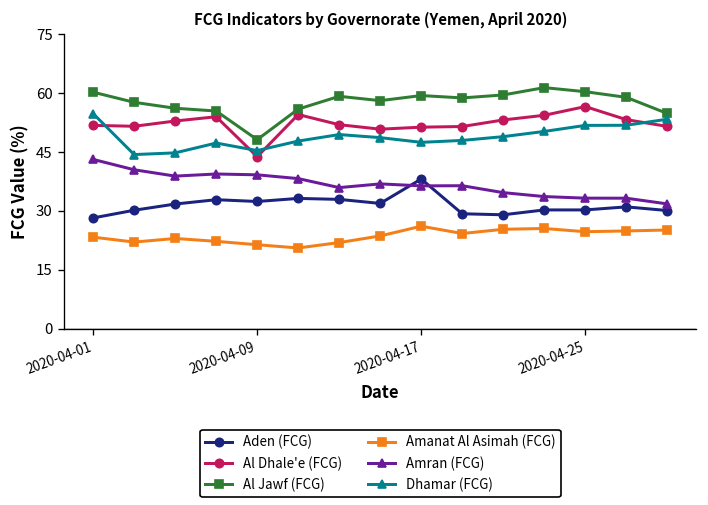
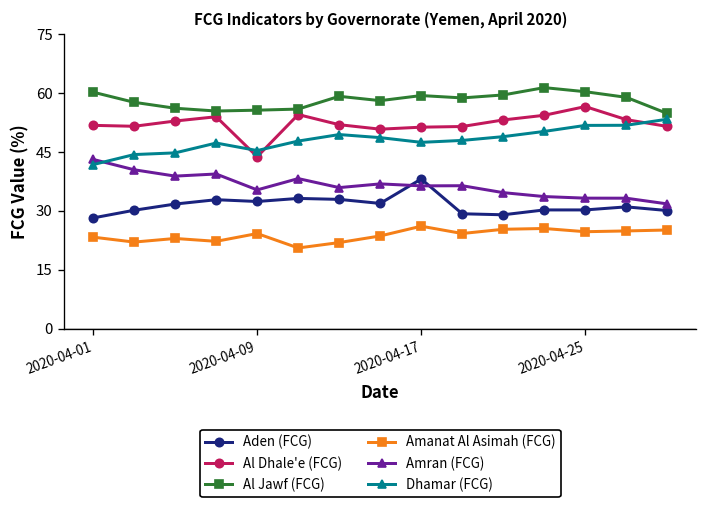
  {
    "Aden (FCG)": {
      "2020-04-01": 28,
      "2020-04-09": 32,
      "2020-04-17": 38,
      "2020-04-25": 30
    },
    "Al Dhale'e (FCG)": {
      "2020-04-01": 52,
      "2020-04-09": 44,
      "2020-04-17": 51,
      "2020-04-25": 57
    },
    "Al Jawf (FCG)": {
      "2020-04-01": 60,
-     "2020-04-09": 48,
+     "2020-04-09": 56,
      "2020-04-17": 59,
      "2020-04-25": 60
    },
    "Amanat Al Asimah (FCG)": {
      "2020-04-01": 23,
-     "2020-04-09": 21,
+     "2020-04-09": 24,
      "2020-04-17": 26,
      "2020-04-25": 25
    },
    "Amran (FCG)": {
      "2020-04-01": 43,
-     "2020-04-09": 39,
+     "2020-04-09": 35,
      "2020-04-17": 36,
      "2020-04-25": 33
    },
    "Dhamar (FCG)": {
-     "2020-04-01": 55,
+     "2020-04-01": 42,
      "2020-04-09": 45,
      "2020-04-17": 47,
      "2020-04-25": 52
    }
  }
